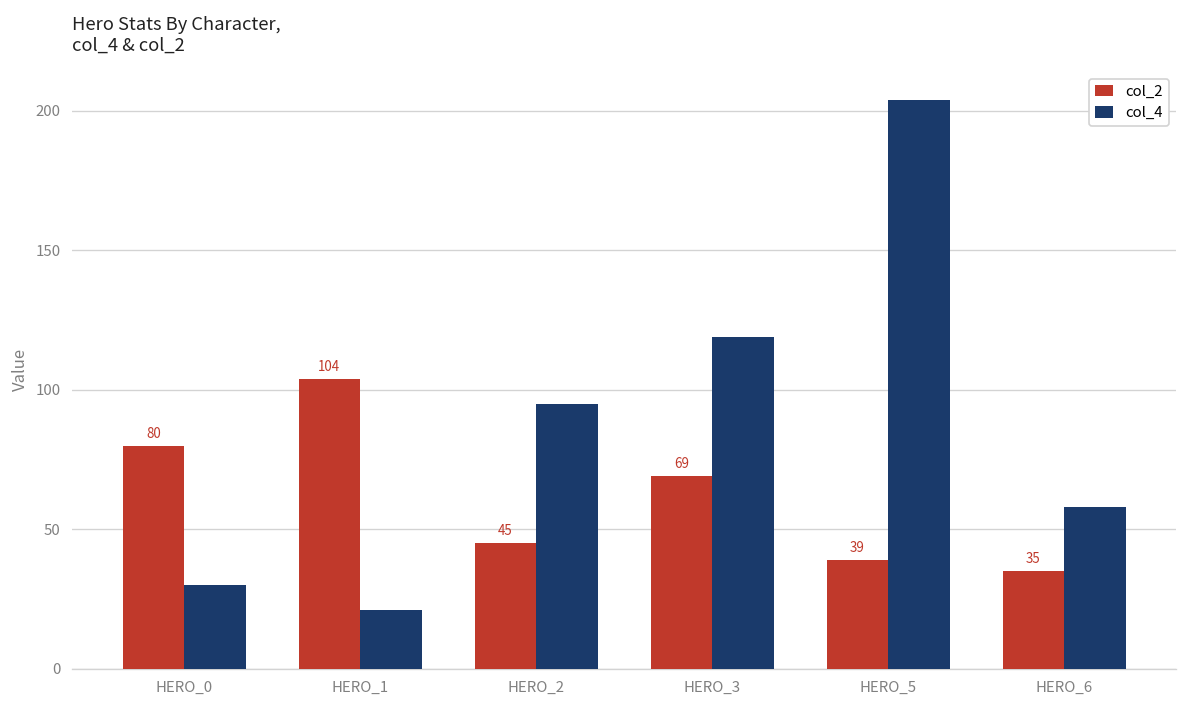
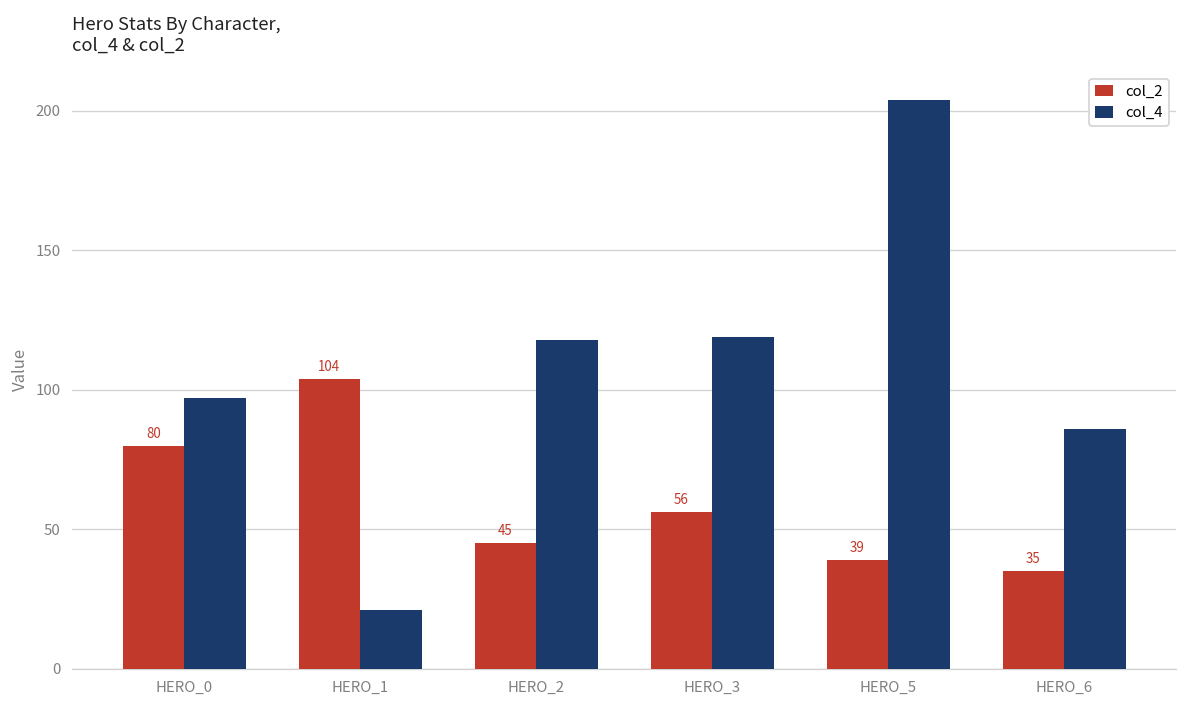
  {
    "col_2": {
      "HERO_0": 80,
      "HERO_1": 104,
      "HERO_2": 45,
-     "HERO_3": 69,
+     "HERO_3": 56,
      "HERO_5": 39,
      "HERO_6": 35
    },
    "col_4": {
-     "HERO_0": 30,
+     "HERO_0": 97,
      "HERO_1": 21,
-     "HERO_2": 95,
+     "HERO_2": 118,
      "HERO_3": 119,
      "HERO_5": 204,
-     "HERO_6": 58
+     "HERO_6": 86
    }
  }
